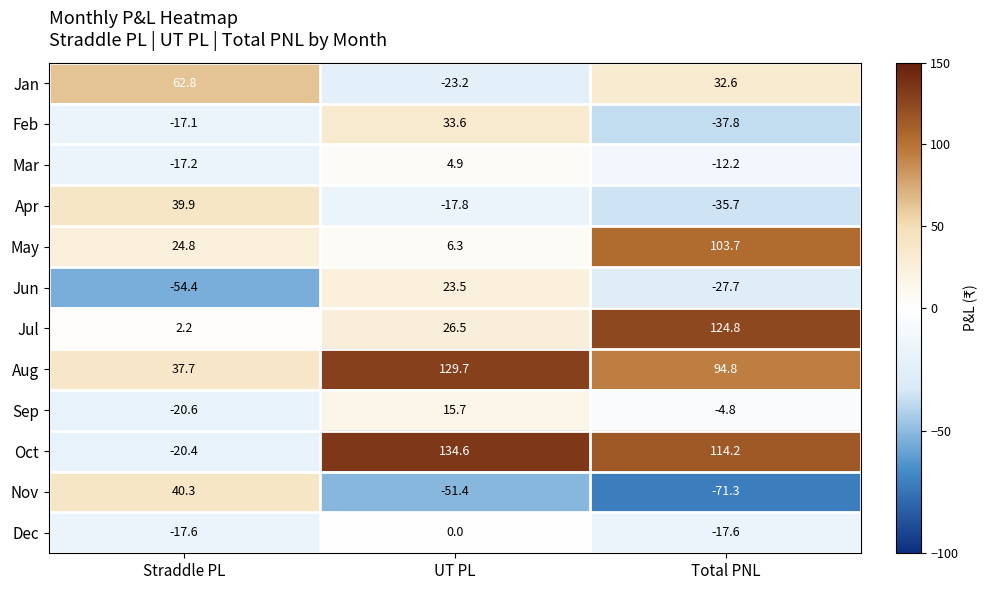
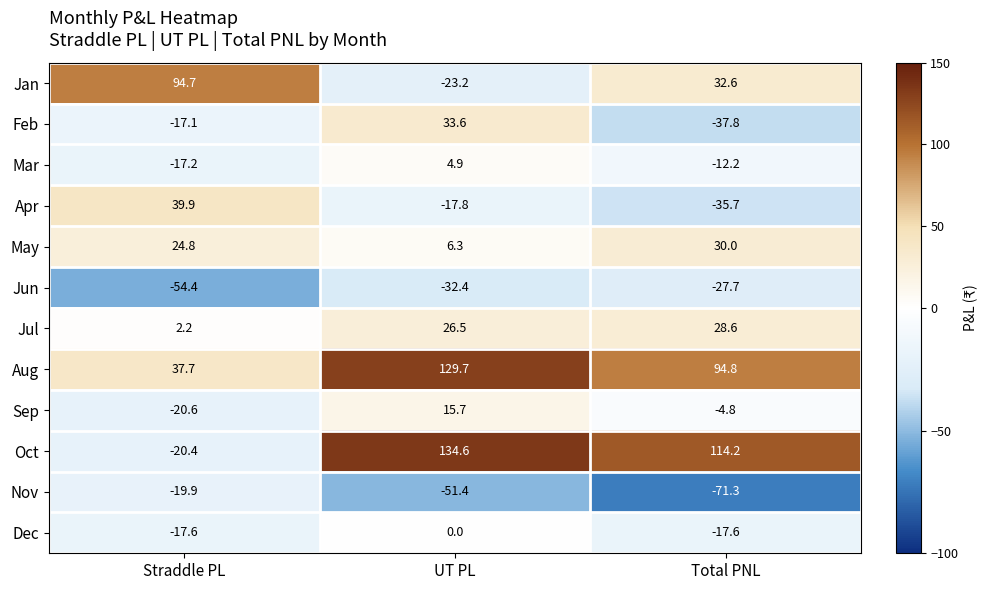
  {
    "Jan": {
-     "Straddle PL": 62.8,
+     "Straddle PL": 94.7,
      "UT PL": -23.2,
      "Total PNL": 32.6
    },
    "Feb": {
      "Straddle PL": -17.1,
      "UT PL": 33.6,
      "Total PNL": -37.8
    },
    "Mar": {
      "Straddle PL": -17.2,
      "UT PL": 4.9,
      "Total PNL": -12.2
    },
    "Apr": {
      "Straddle PL": 39.9,
      "UT PL": -17.8,
      "Total PNL": -35.7
    },
    "May": {
      "Straddle PL": 24.8,
      "UT PL": 6.3,
-     "Total PNL": 103.7
+     "Total PNL": 30.0
    },
    "Jun": {
      "Straddle PL": -54.4,
-     "UT PL": 23.5,
+     "UT PL": -32.4,
      "Total PNL": -27.7
    },
    "Jul": {
      "Straddle PL": 2.2,
      "UT PL": 26.5,
-     "Total PNL": 124.8
+     "Total PNL": 28.6
    },
    "Aug": {
      "Straddle PL": 37.7,
      "UT PL": 129.7,
      "Total PNL": 94.8
    },
    "Sep": {
      "Straddle PL": -20.6,
      "UT PL": 15.7,
      "Total PNL": -4.8
    },
    "Oct": {
      "Straddle PL": -20.4,
      "UT PL": 134.6,
      "Total PNL": 114.2
    },
    "Nov": {
-     "Straddle PL": 40.3,
+     "Straddle PL": -19.9,
      "UT PL": -51.4,
      "Total PNL": -71.3
    },
    "Dec": {
      "Straddle PL": -17.6,
      "UT PL": 0.0,
      "Total PNL": -17.6
    }
  }
